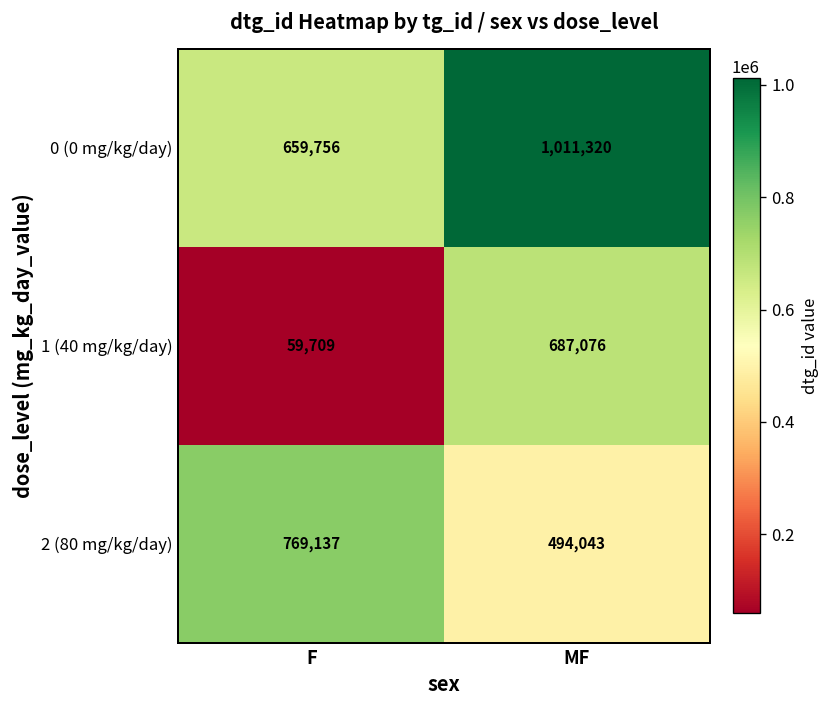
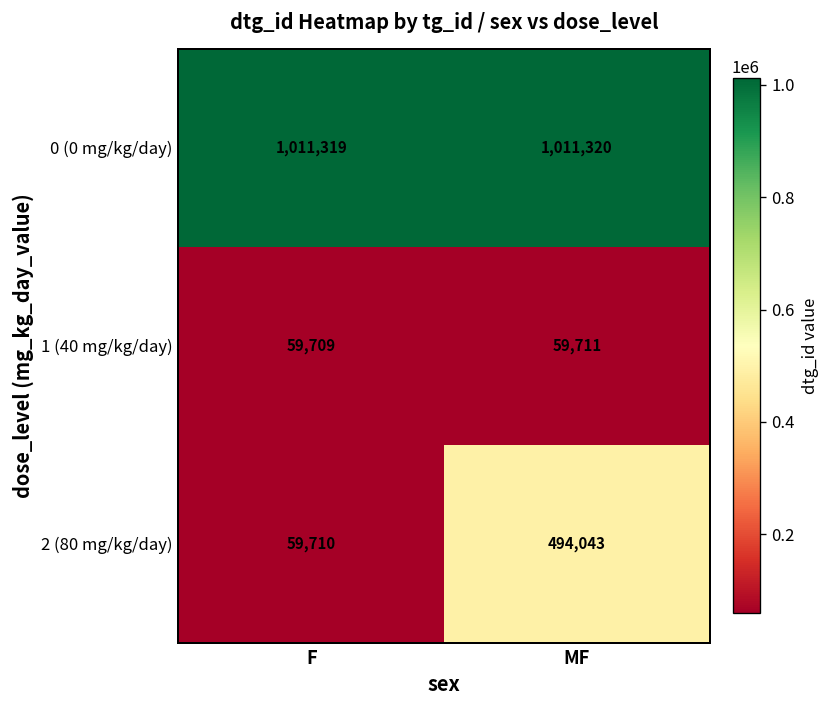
  {
    "0 (0 mg/kg/day)": {
-     "F": "659,756",
+     "F": "1,011,319",
      "MF": "1,011,320"
    },
    "1 (40 mg/kg/day)": {
      "F": "59,709",
-     "MF": "687,076"
+     "MF": "59,711"
    },
    "2 (80 mg/kg/day)": {
-     "F": "769,137",
+     "F": "59,710",
      "MF": "494,043"
    }
  }
